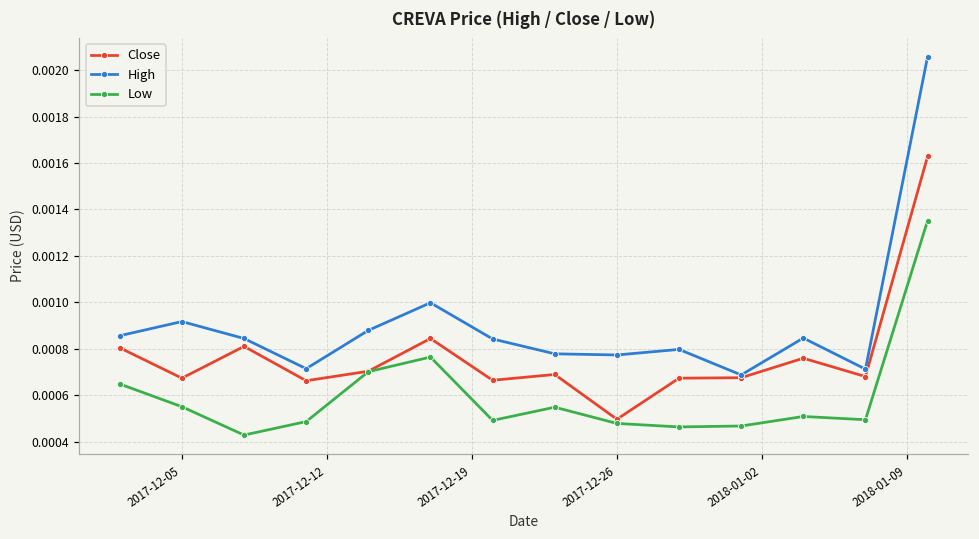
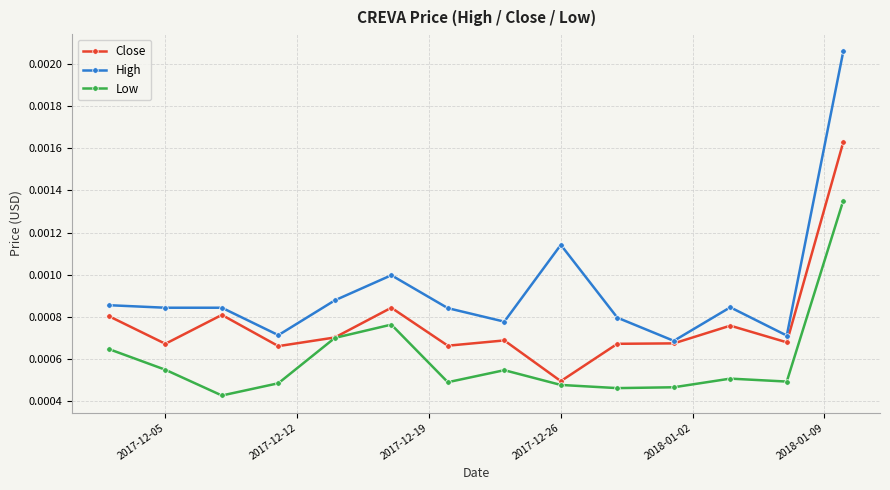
  {
    "Close": {
      "2017-12-05": 0.00067,
      "2017-12-26": 0.00050
    },
    "High": {
-     "2017-12-05": 0.00092,
-     "2017-12-26": 0.00077
+     "2017-12-05": 0.00084,
+     "2017-12-26": 0.00114
    },
    "Low": {
      "2017-12-05": 0.00055,
      "2017-12-26": 0.00048
    }
  }
